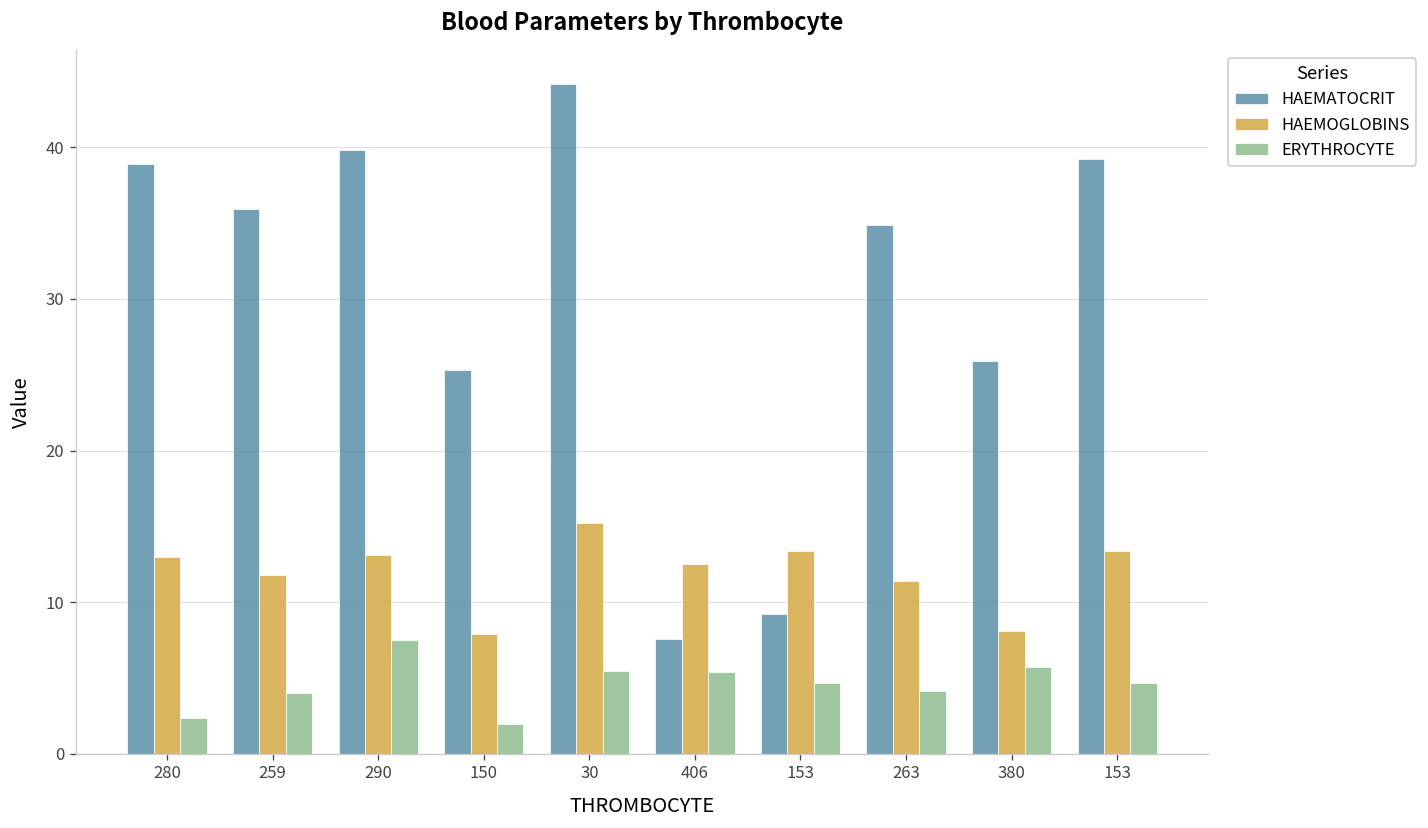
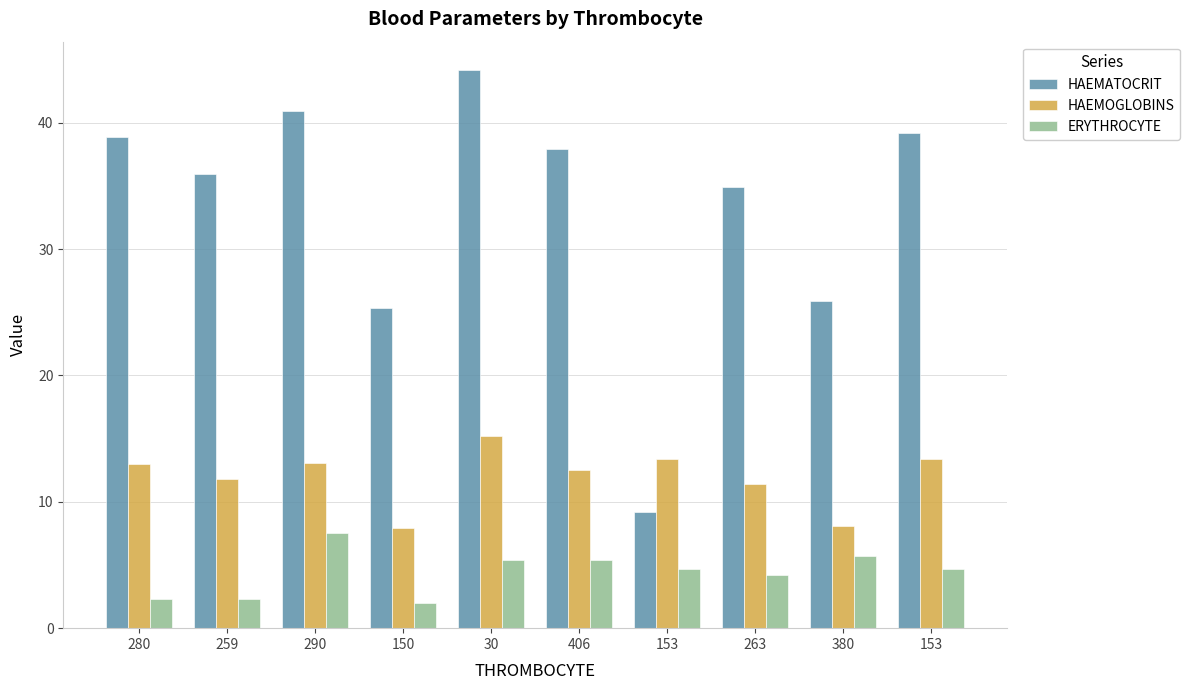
  {
    "HAEMATOCRIT": {
      "280": 38.9,
      "259": 35.9,
-     "290": 39.8,
+     "290": 40.9,
      "150": 25.3,
      "30": 44.2,
-     "406": 7.6,
+     "406": 37.9,
      "263": 34.9,
      "380": 25.9
    },
    "HAEMOGLOBINS": {
      "280": 13.0,
      "259": 11.8,
      "290": 13.1,
      "150": 7.9,
      "30": 15.2,
      "406": 12.5,
      "263": 11.4,
      "380": 8.1
    },
    "ERYTHROCYTE": {
      "280": 2.3,
-     "259": 4.0,
+     "259": 2.3,
      "290": 7.5,
      "150": 2.0,
      "30": 5.4,
      "406": 5.4,
      "263": 4.2,
      "380": 5.7
    }
  }
